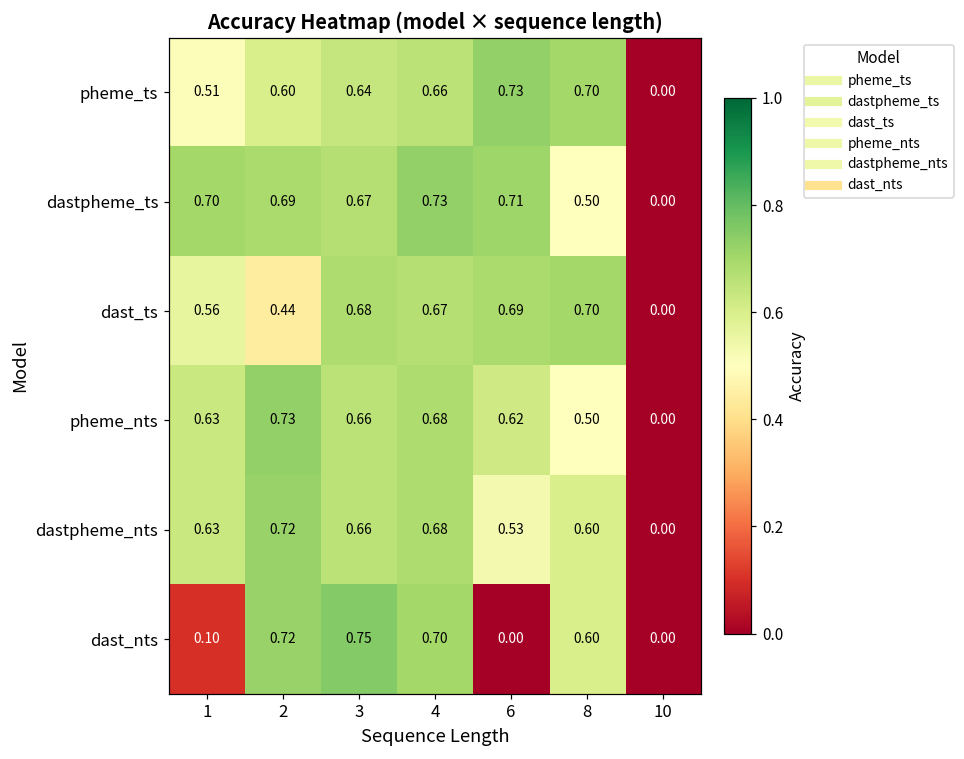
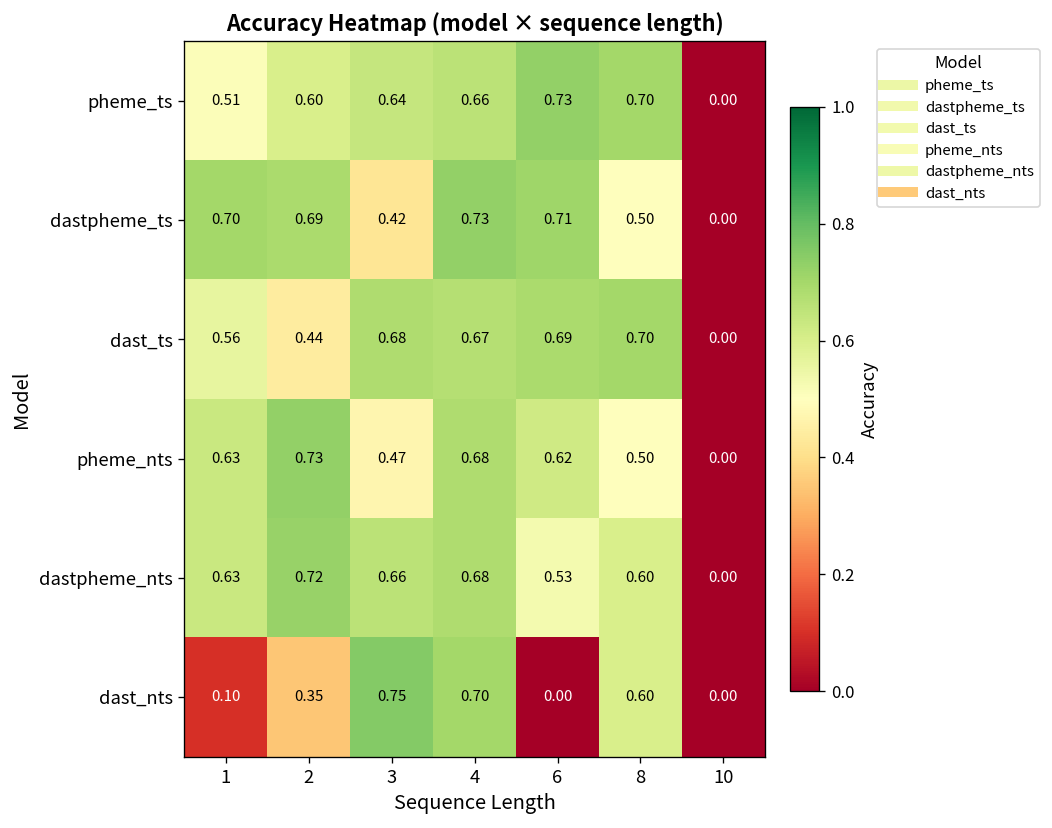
  {
    "pheme_ts": {
      "1": 0.51,
      "2": 0.60,
      "3": 0.64,
      "4": 0.66,
      "6": 0.73,
      "8": 0.70,
      "10": 0.00
    },
    "dastpheme_ts": {
      "1": 0.70,
      "2": 0.69,
-     "3": 0.67,
+     "3": 0.42,
      "4": 0.73,
      "6": 0.71,
      "8": 0.50,
      "10": 0.00
    },
    "dast_ts": {
      "1": 0.56,
      "2": 0.44,
      "3": 0.68,
      "4": 0.67,
      "6": 0.69,
      "8": 0.70,
      "10": 0.00
    },
    "pheme_nts": {
      "1": 0.63,
      "2": 0.73,
-     "3": 0.66,
+     "3": 0.47,
      "4": 0.68,
      "6": 0.62,
      "8": 0.50,
      "10": 0.00
    },
    "dastpheme_nts": {
      "1": 0.63,
      "2": 0.72,
      "3": 0.66,
      "4": 0.68,
      "6": 0.53,
      "8": 0.60,
      "10": 0.00
    },
    "dast_nts": {
      "1": 0.10,
-     "2": 0.72,
+     "2": 0.35,
      "3": 0.75,
      "4": 0.70,
      "6": 0.00,
      "8": 0.60,
      "10": 0.00
    }
  }
